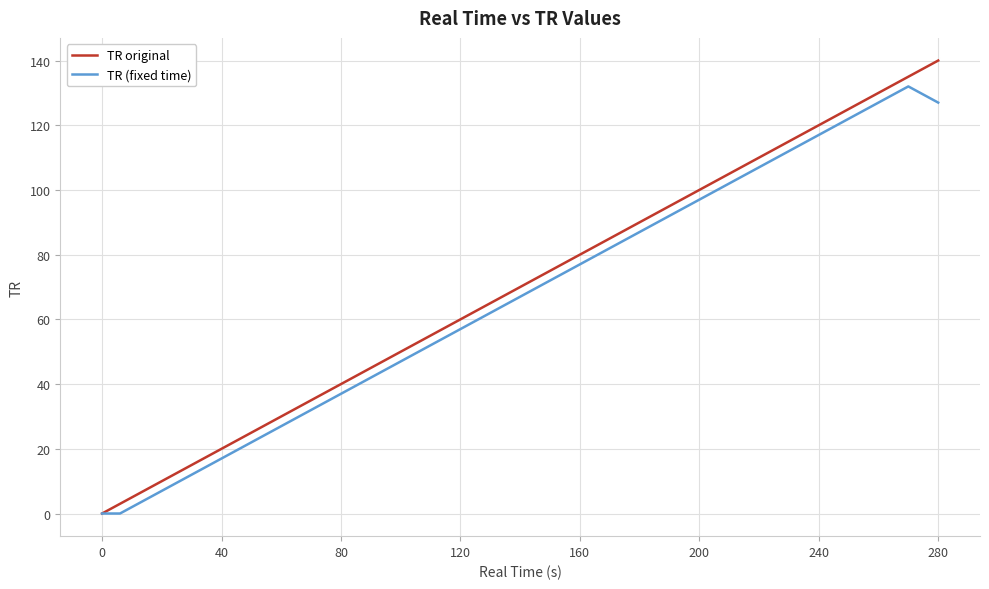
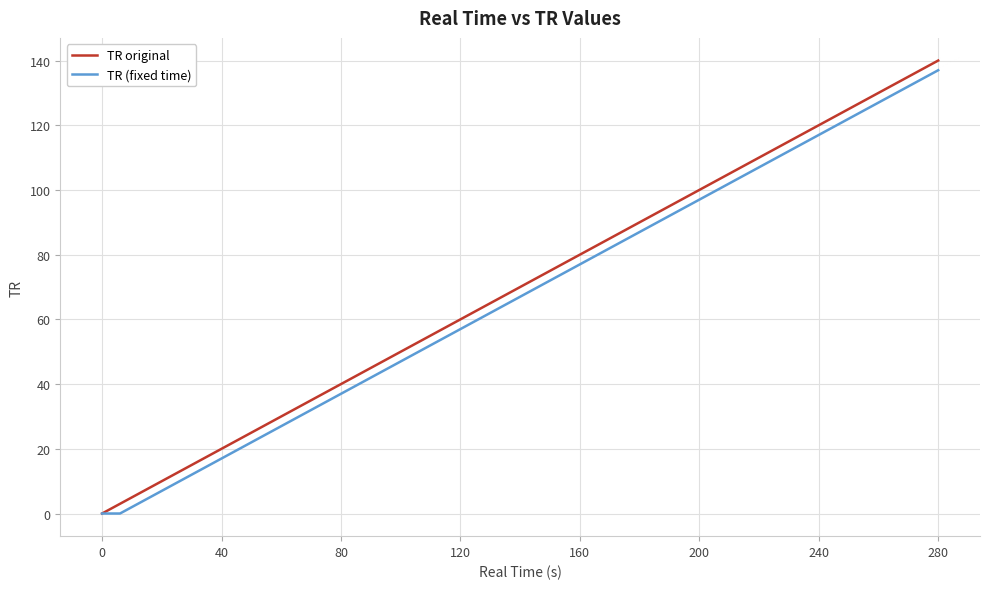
  {
    "TR original": {
      "280": 140
    },
    "TR (fixed time)": {
-     "280": 127
+     "280": 137
    }
  }
